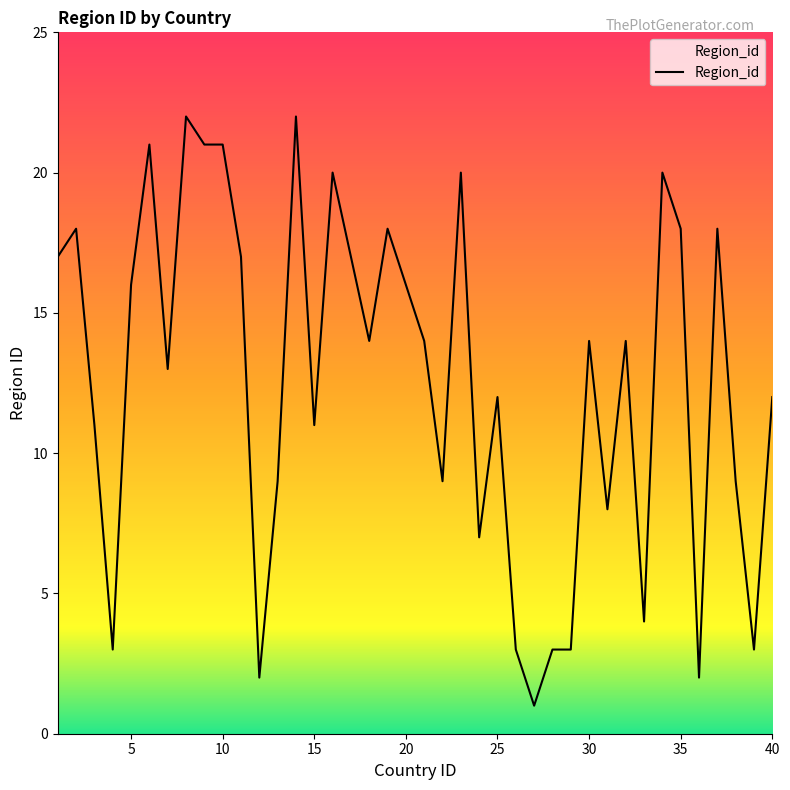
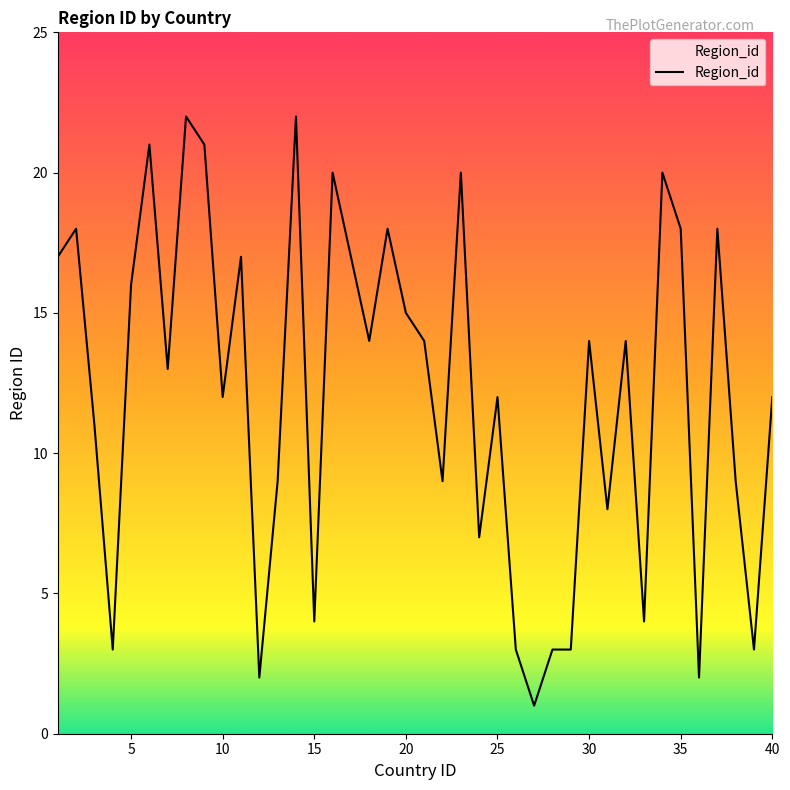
  {
    "5": 16,
-   "10": 21,
-   "15": 11,
-   "20": 16,
+   "10": 12,
+   "15": 4,
+   "20": 15,
    "25": 12,
    "30": 14,
    "35": 18,
    "40": 12
  }
